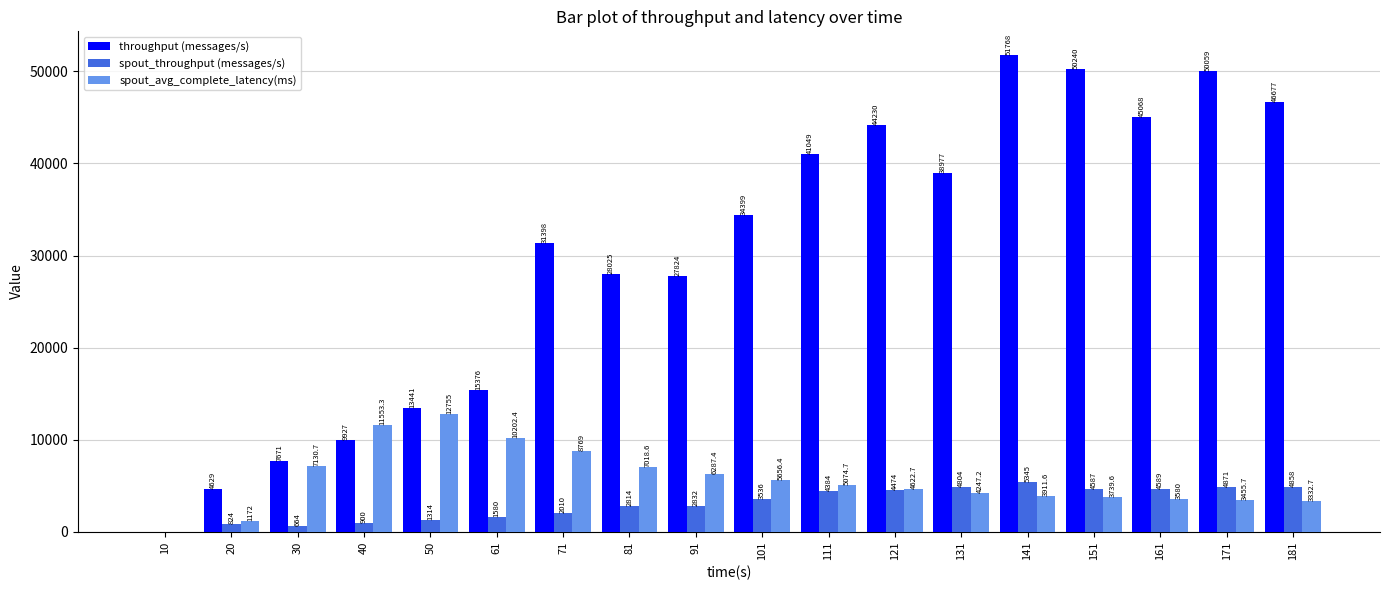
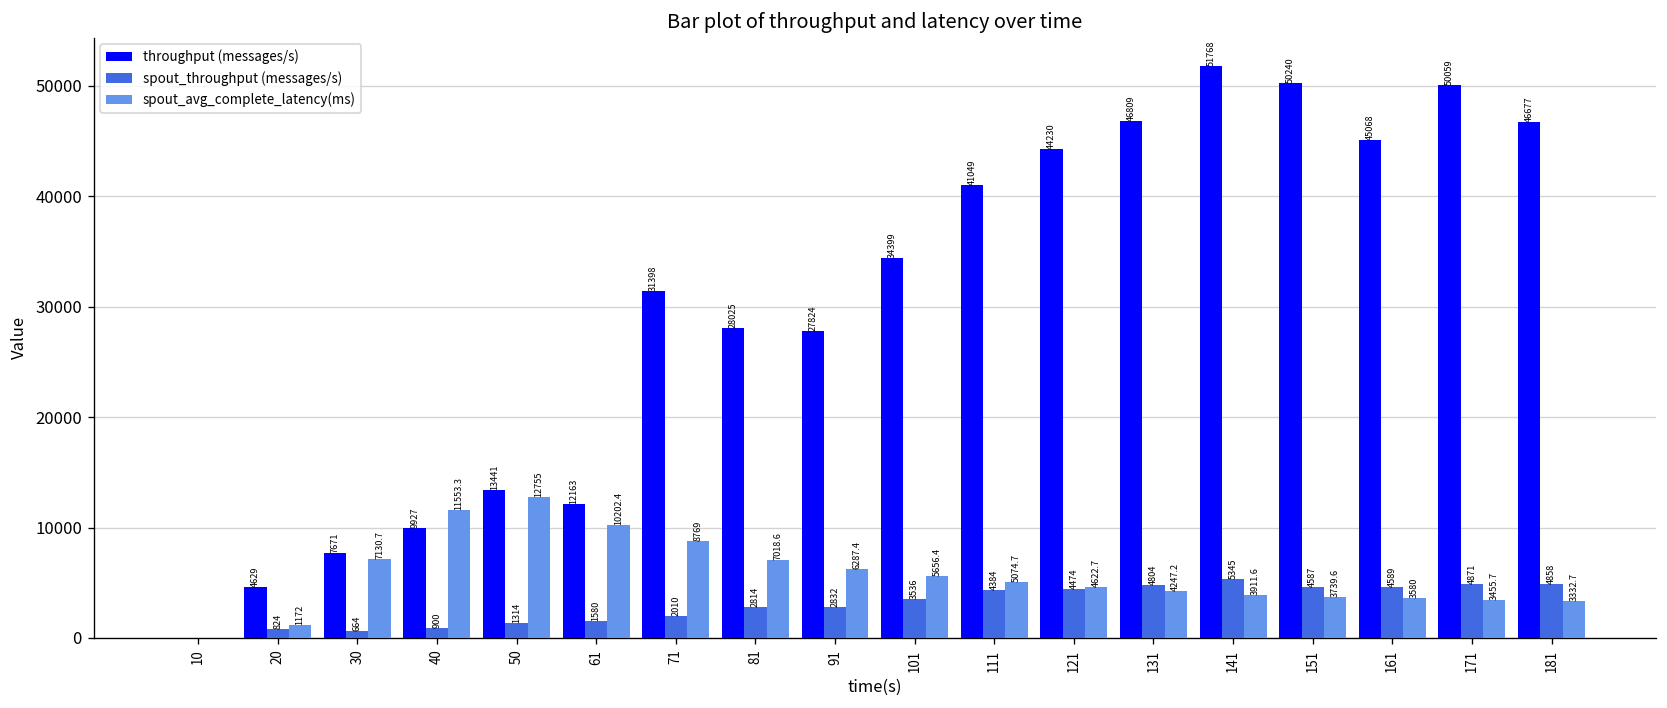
  {
    "throughput (messages/s)": {
      "20": 4629,
      "30": 7671,
      "40": 9927,
      "50": 13441,
-     "61": 15376,
+     "61": 12163,
      "71": 31398,
      "81": 28025,
      "91": 27824,
      "101": 34399,
      "111": 41049,
      "121": 44230,
-     "131": 38977,
+     "131": 46809,
      "141": 51768,
      "151": 50240,
      "161": 45068,
      "171": 50059,
      "181": 46677
    }
  }
